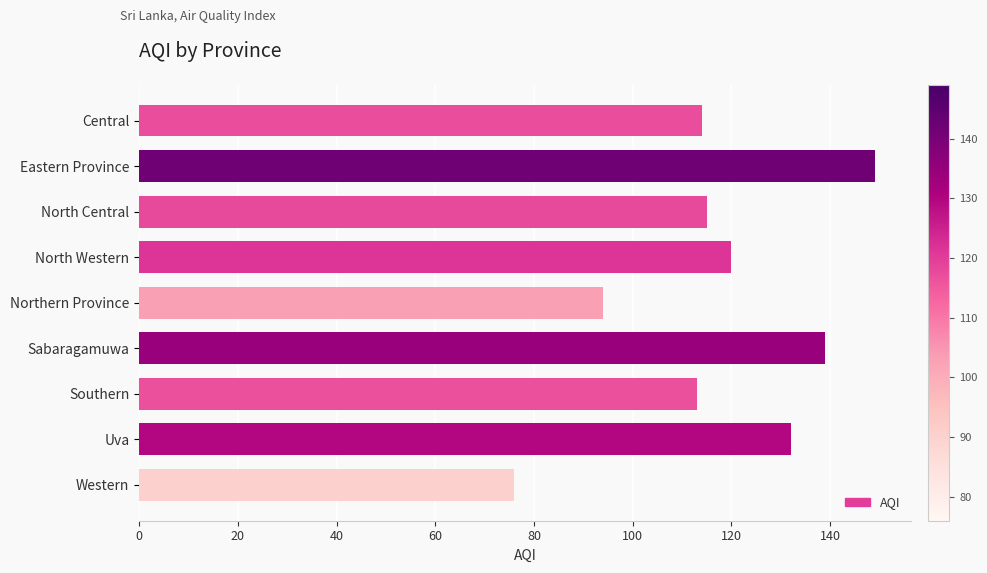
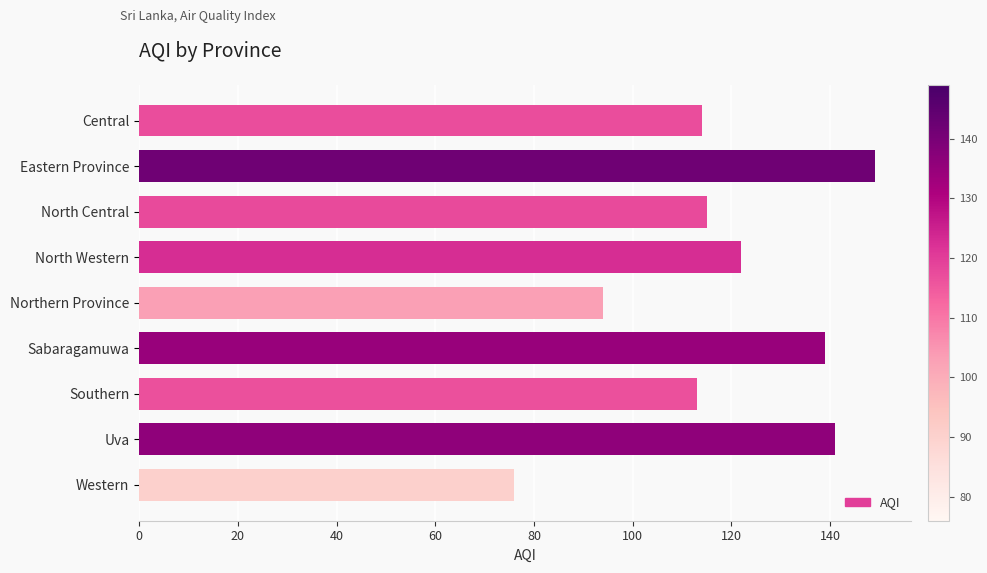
  {
    "Central": 114,
    "Eastern Province": 149,
    "North Central": 115,
-   "North Western": 120,
+   "North Western": 122,
    "Northern Province": 94,
    "Sabaragamuwa": 139,
    "Southern": 113,
-   "Uva": 132,
+   "Uva": 141,
    "Western": 76
  }
